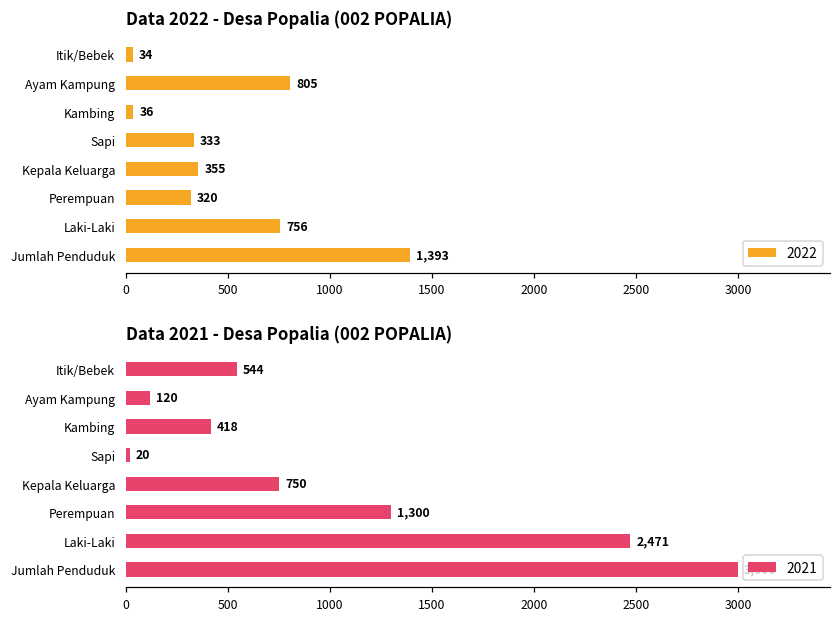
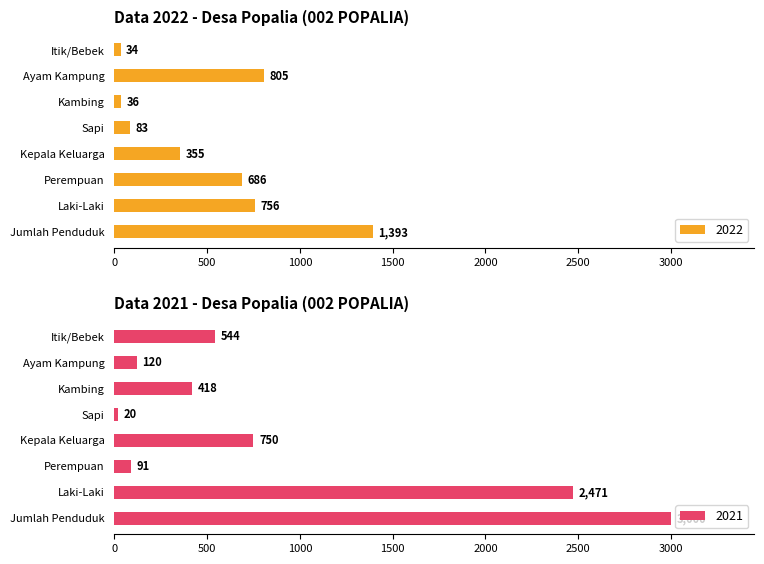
  {
    "Data 2022 - Desa Popalia (002 POPALIA)": {
      "Itik/Bebek": "34",
      "Ayam Kampung": "805",
      "Kambing": "36",
-     "Sapi": "333",
+     "Sapi": "83",
      "Kepala Keluarga": "355",
-     "Perempuan": "320",
+     "Perempuan": "686",
      "Laki-Laki": "756",
      "Jumlah Penduduk": "1,393"
    },
    "Data 2021 - Desa Popalia (002 POPALIA)": {
      "Itik/Bebek": "544",
      "Ayam Kampung": "120",
      "Kambing": "418",
      "Sapi": "20",
      "Kepala Keluarga": "750",
-     "Perempuan": "1,300",
+     "Perempuan": "91",
      "Laki-Laki": "2,471"
    }
  }
